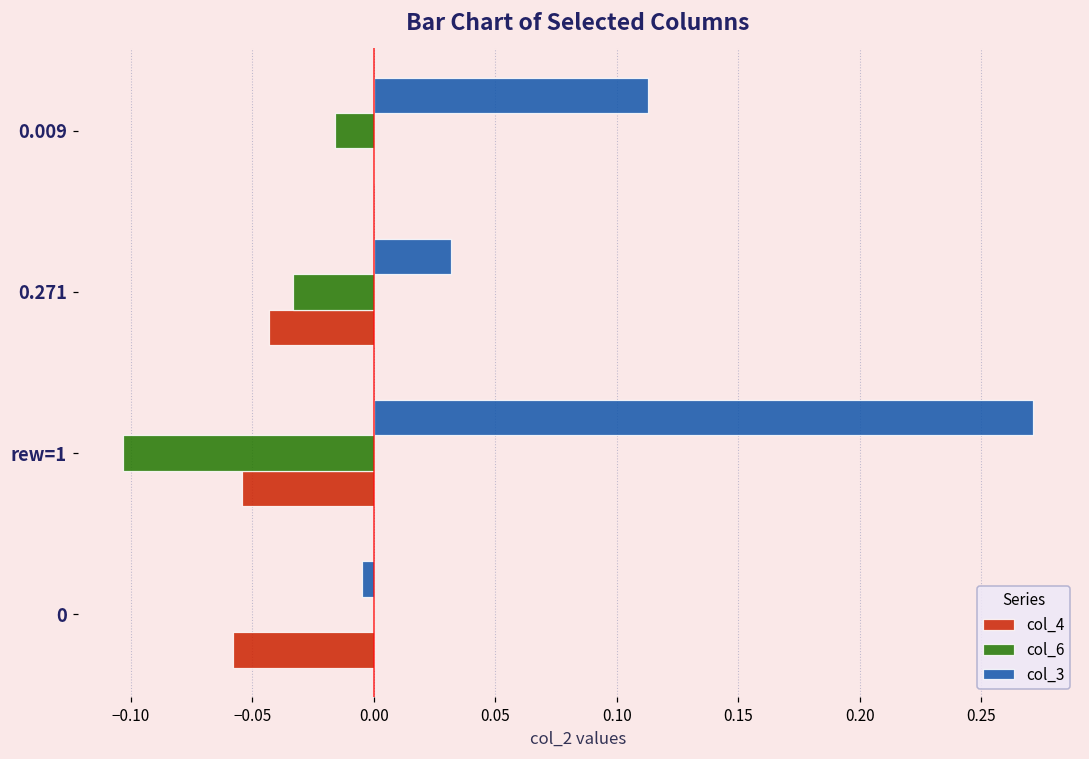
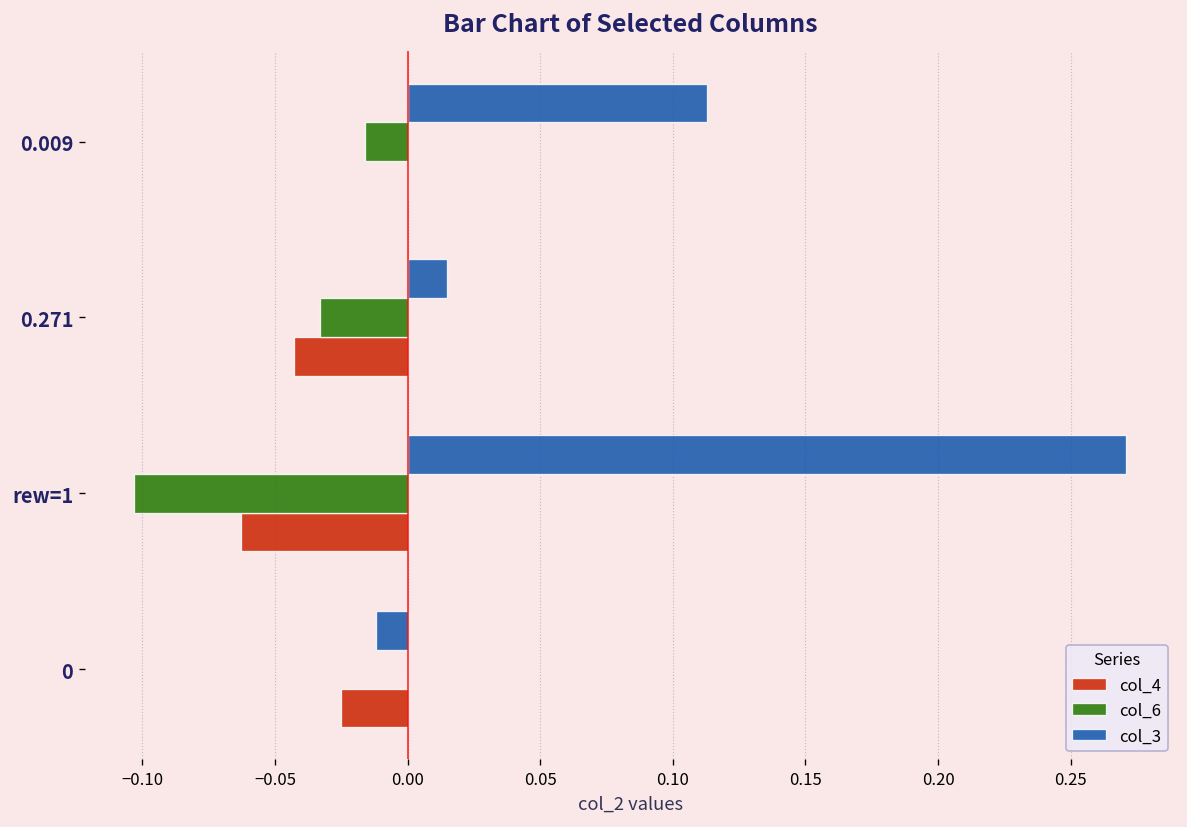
  {
    "col_4": {
      "0.009": 0.000,
      "0.271": -0.043,
-     "rew=1": -0.054,
-     "0": -0.058
+     "rew=1": -0.063,
+     "0": -0.025
    },
    "col_6": {
      "0.009": -0.016,
      "0.271": -0.033,
      "rew=1": -0.103,
      "0": 0.000
    },
    "col_3": {
      "0.009": 0.113,
-     "0.271": 0.032,
+     "0.271": 0.015,
      "rew=1": 0.271,
-     "0": -0.005
+     "0": -0.012
    }
  }
